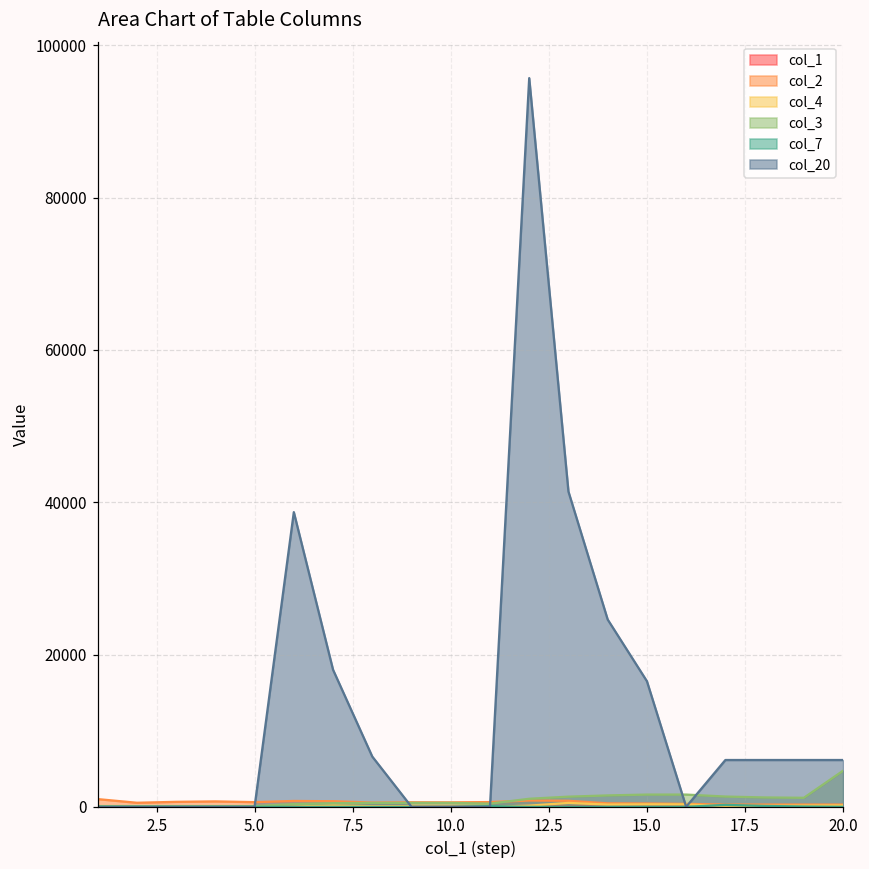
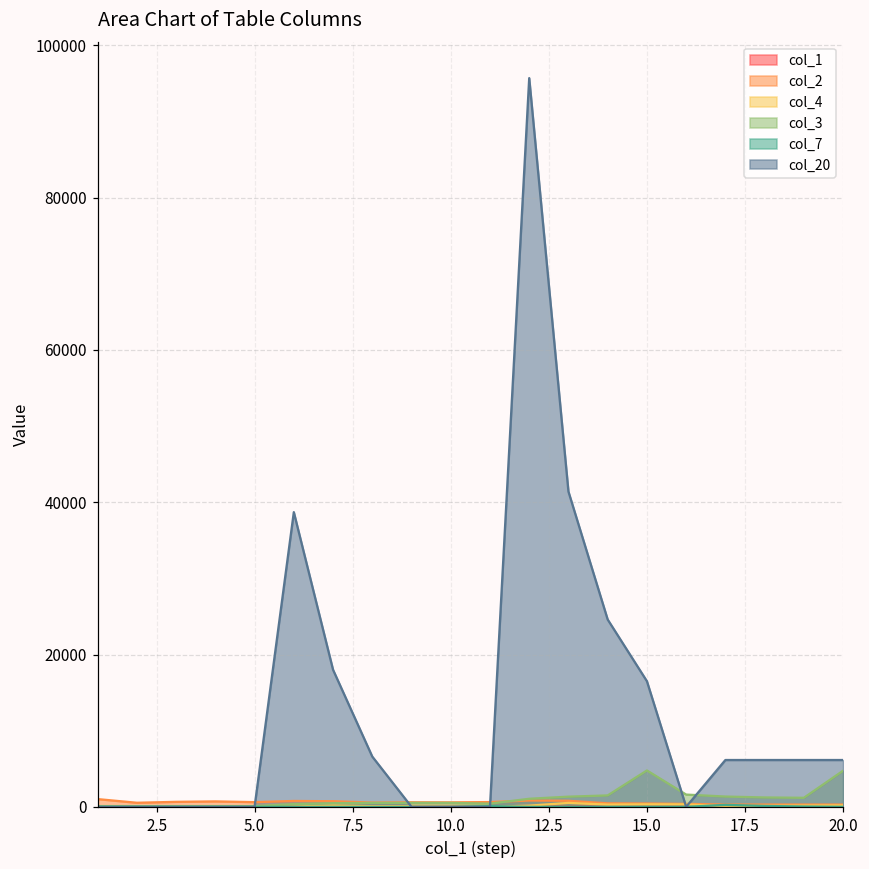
  {
    "col_3": {
-     "15.0": 2000,
+     "15.0": 5000,
      "20.0": 5000
    }
  }
